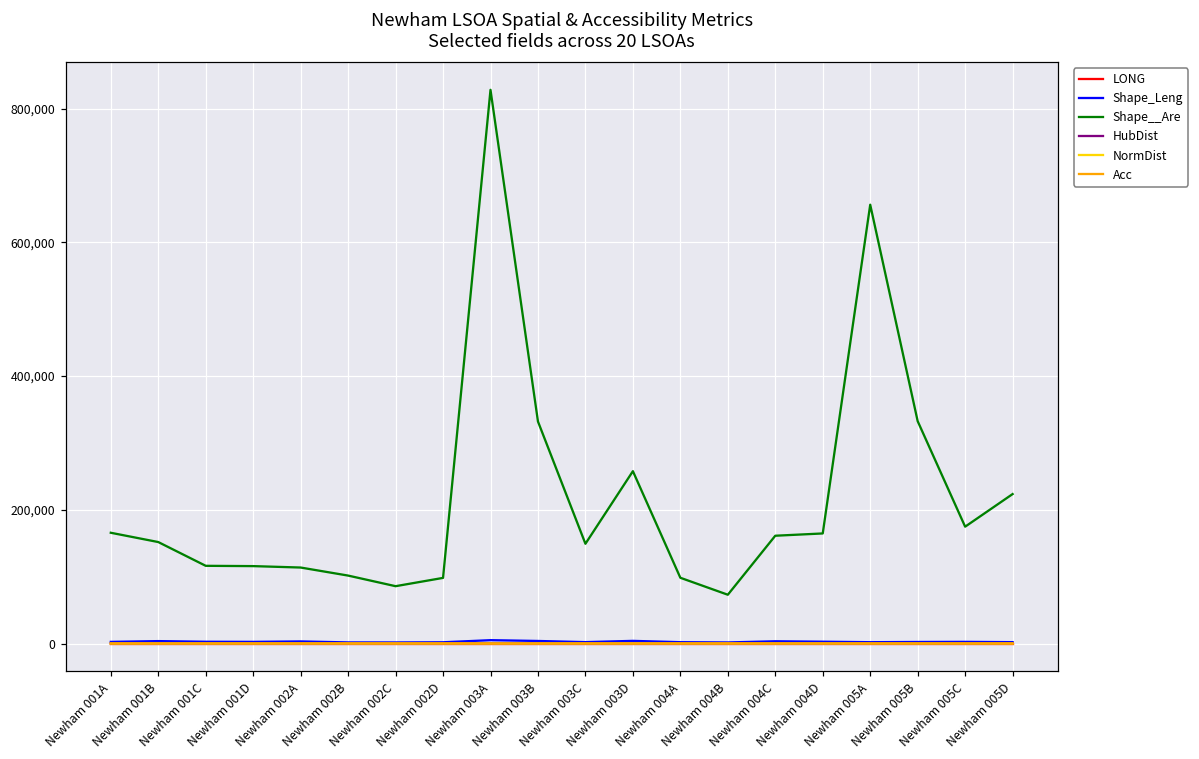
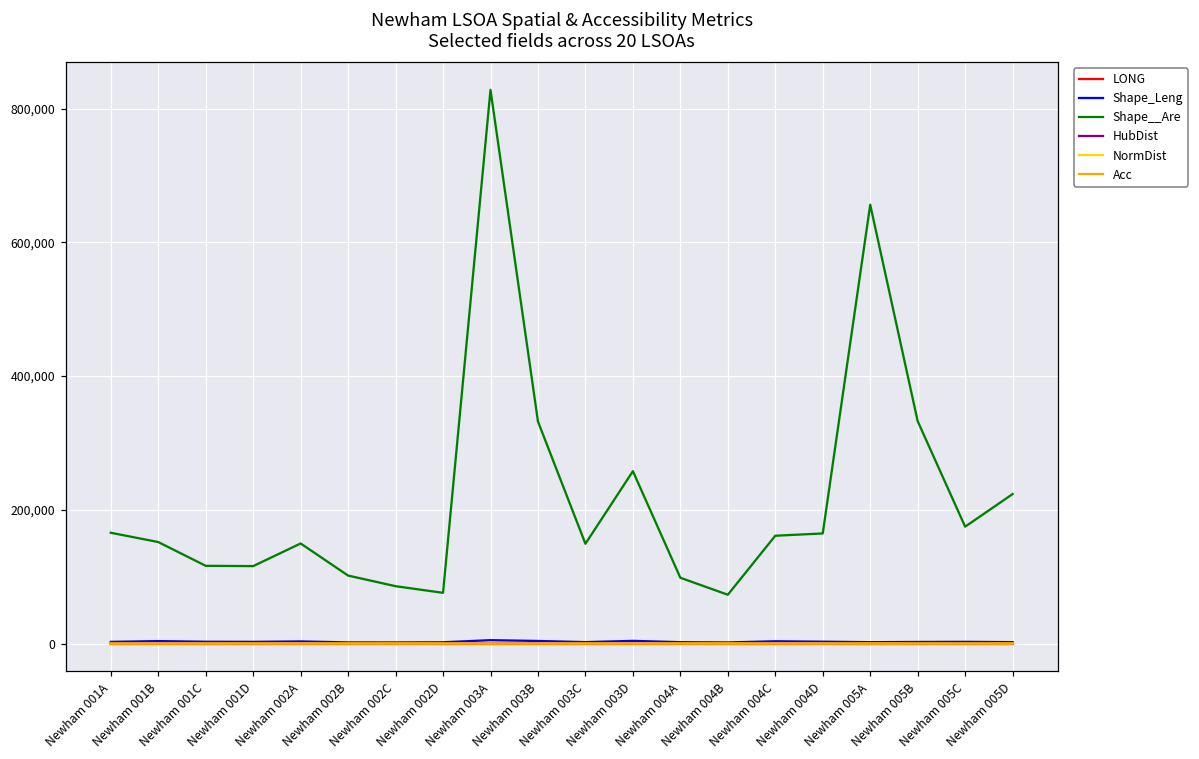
  {
    "Acc": {
      "Newham 003A": "0"
    },
    "Shape_Leng": {
      "Newham 003A": "0"
    },
    "Shape__Are": {
      "Newham 001A": "170,000",
      "Newham 001B": "150,000",
      "Newham 001C": "120,000",
      "Newham 001D": "120,000",
-     "Newham 002A": "110,000",
+     "Newham 002A": "150,000",
      "Newham 002B": "100,000",
      "Newham 002C": "90,000",
-     "Newham 002D": "100,000",
+     "Newham 002D": "80,000",
      "Newham 003A": "830,000",
      "Newham 003B": "330,000",
      "Newham 003C": "150,000",
      "Newham 003D": "260,000",
      "Newham 004A": "100,000",
      "Newham 004B": "70,000",
      "Newham 004C": "160,000",
      "Newham 004D": "160,000",
      "Newham 005A": "660,000",
      "Newham 005B": "330,000",
      "Newham 005C": "170,000",
      "Newham 005D": "220,000"
    }
  }
